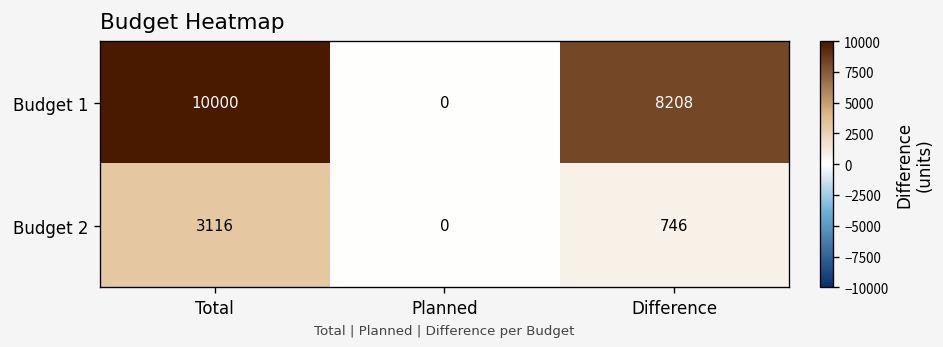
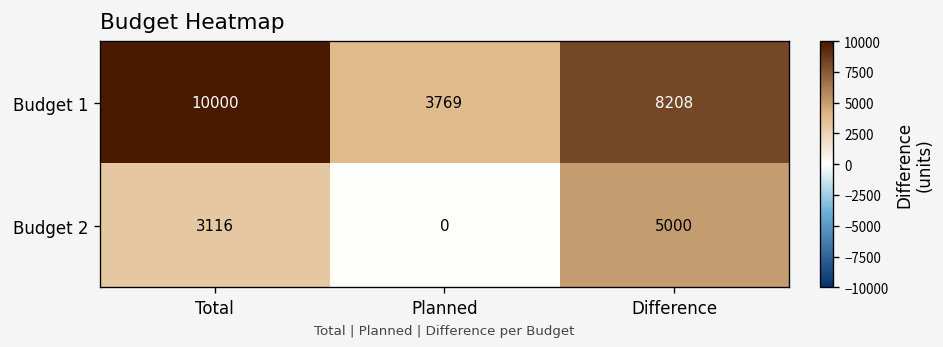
  {
    "Budget 1": {
      "Total": 10000,
-     "Planned": 0,
+     "Planned": 3769,
      "Difference": 8208
    },
    "Budget 2": {
      "Total": 3116,
      "Planned": 0,
-     "Difference": 746
+     "Difference": 5000
    }
  }
